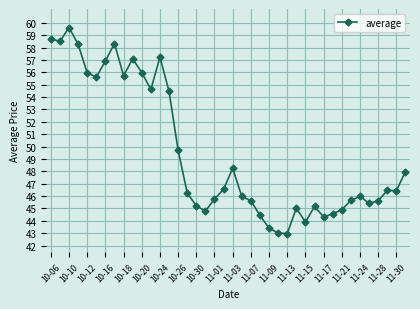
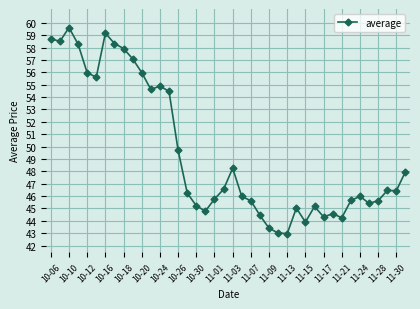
  {
    "10-06": 58.7,
    "10-10": 59.6,
    "10-12": 56.0,
-   "10-16": 56.9,
-   "10-18": 55.7,
+   "10-16": 59.2,
+   "10-18": 57.9,
    "10-20": 56.0,
-   "10-24": 57.2,
+   "10-24": 54.9,
    "10-26": 49.7,
    "10-30": 45.2,
    "11-01": 45.8,
    "11-03": 48.3,
    "11-07": 45.6,
    "11-09": 43.4,
    "11-13": 43.0,
    "11-15": 43.9,
    "11-17": 44.3,
-   "11-21": 44.9,
+   "11-21": 44.3,
    "11-24": 46.0,
    "11-28": 45.6,
    "11-30": 46.4
  }
